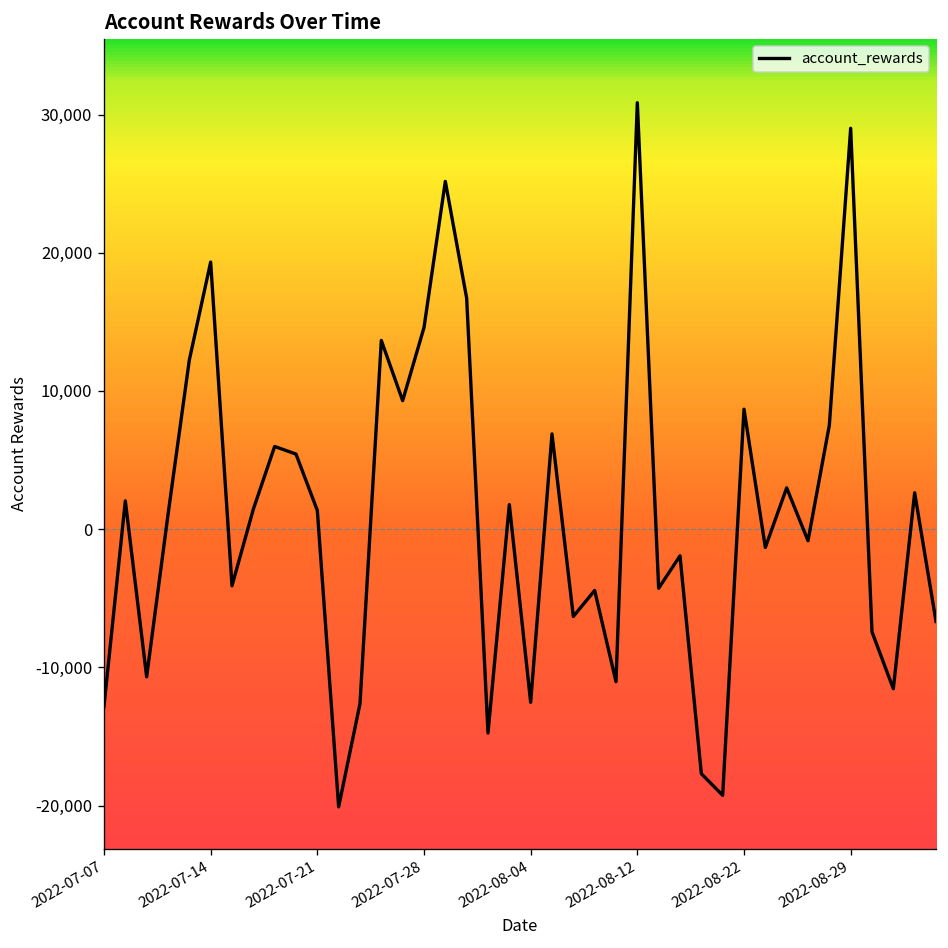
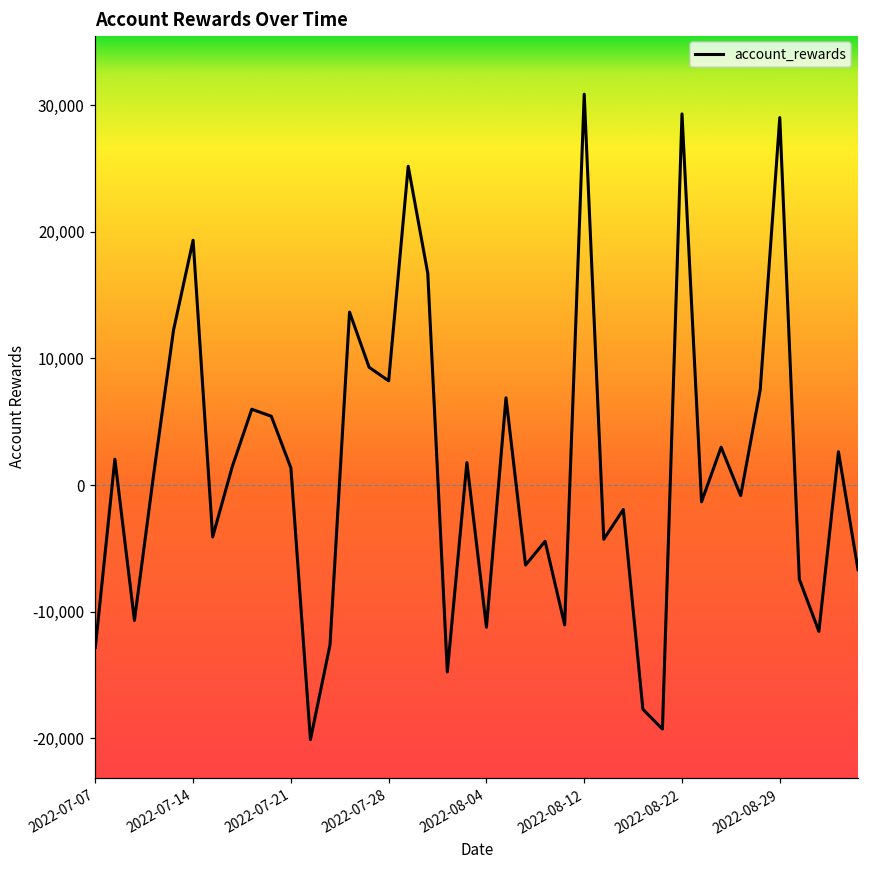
  {
    "2022-07-07": "-12,800",
    "2022-07-14": "19,300",
    "2022-07-21": "1,400",
-   "2022-07-28": "14,600",
-   "2022-08-04": "-12,500",
+   "2022-07-28": "8,200",
+   "2022-08-04": "-11,200",
    "2022-08-12": "30,900",
-   "2022-08-22": "8,700",
+   "2022-08-22": "29,300",
    "2022-08-29": "29,000"
  }
